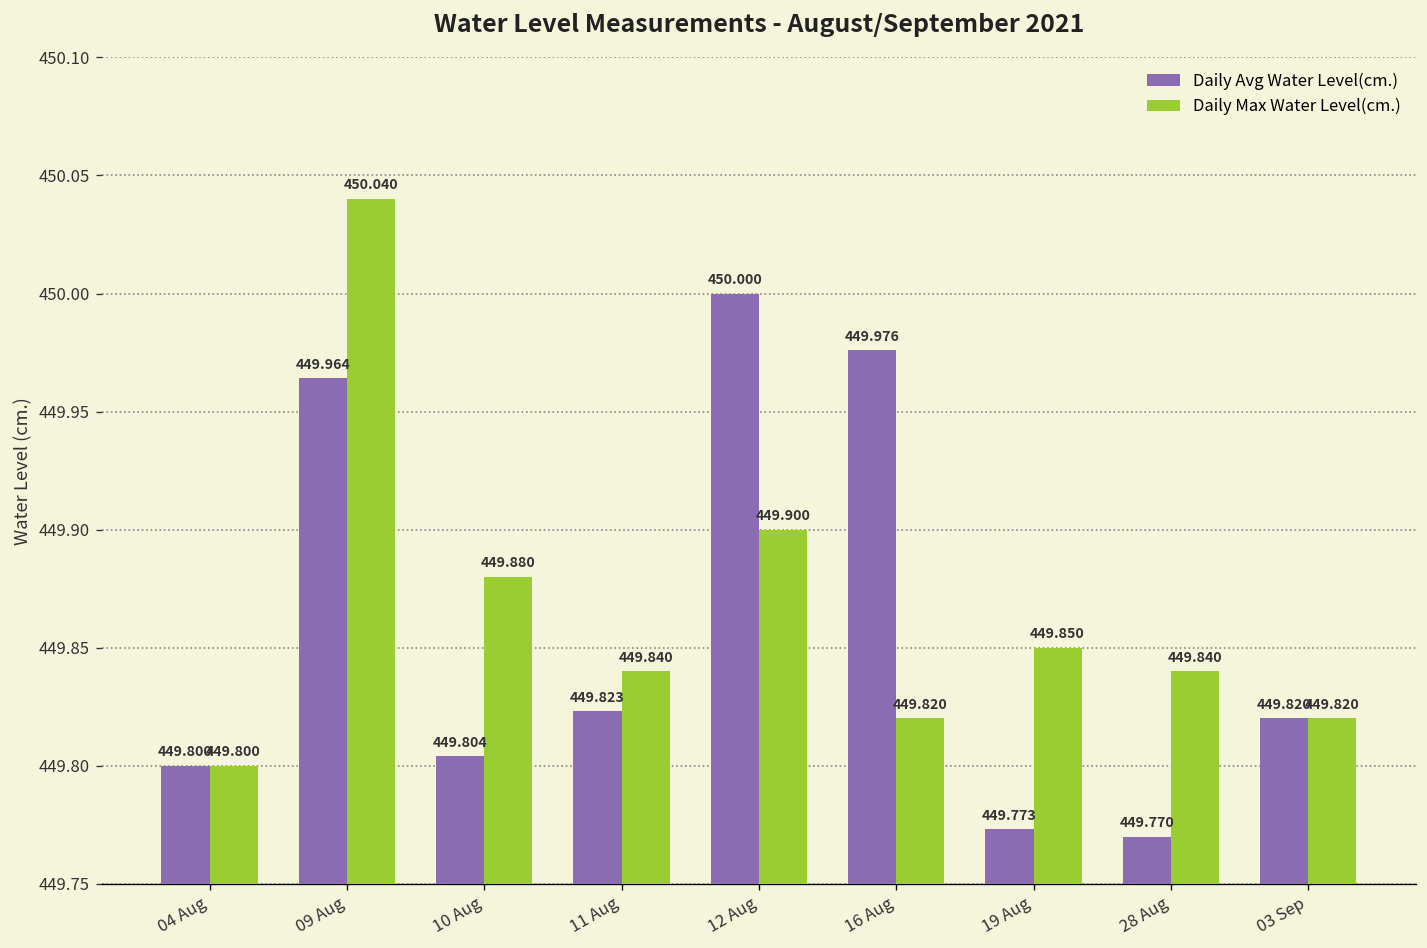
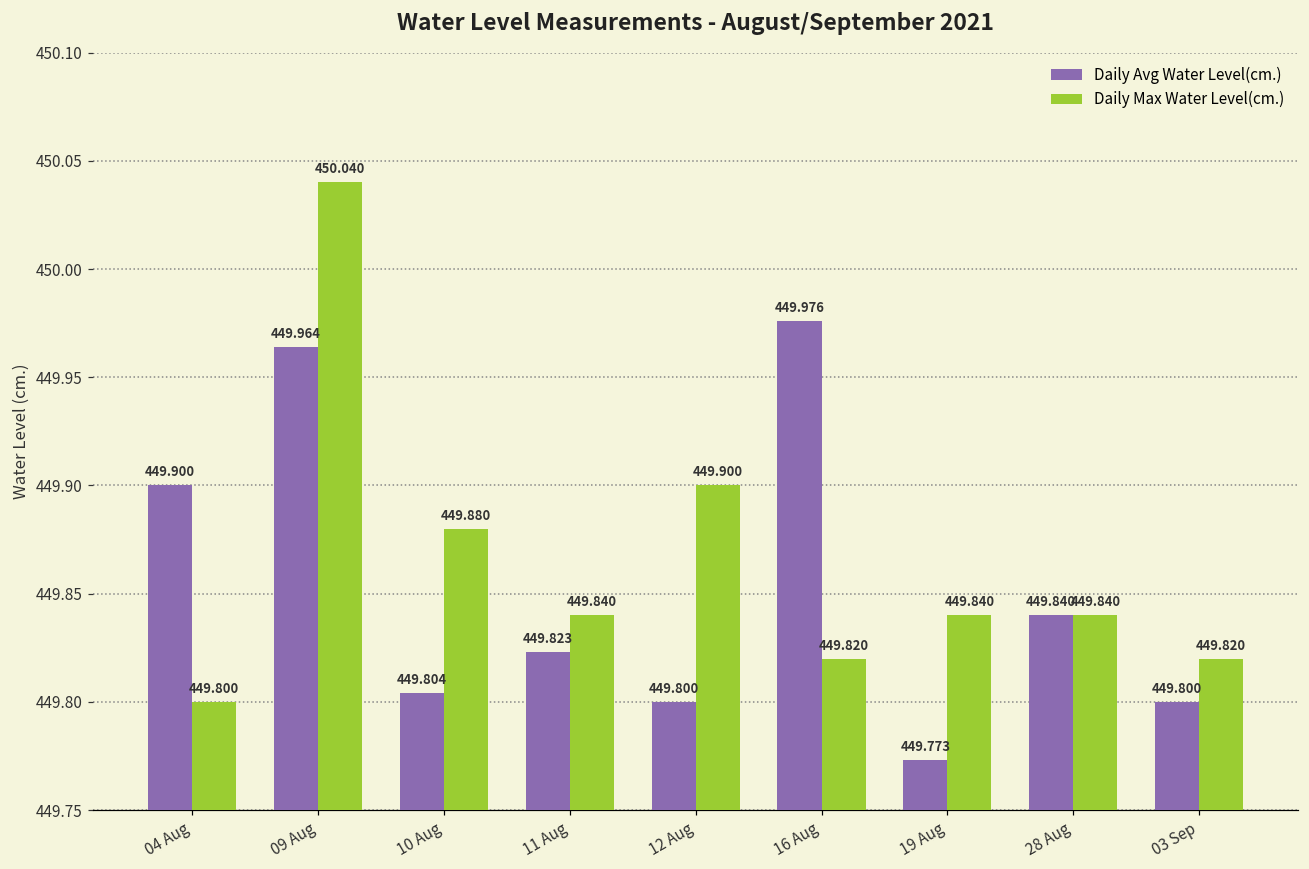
  {
    "Daily Avg Water Level(cm.)": {
-     "04 Aug": 449.800,
+     "04 Aug": 449.900,
      "09 Aug": 449.964,
      "10 Aug": 449.804,
      "11 Aug": 449.823,
-     "12 Aug": 450.000,
+     "12 Aug": 449.800,
      "16 Aug": 449.976,
      "19 Aug": 449.773,
-     "28 Aug": 449.770,
-     "03 Sep": 449.820
+     "28 Aug": 449.840,
+     "03 Sep": 449.800
    },
    "Daily Max Water Level(cm.)": {
      "04 Aug": 449.800,
      "09 Aug": 450.040,
      "10 Aug": 449.880,
      "11 Aug": 449.840,
      "12 Aug": 449.900,
      "16 Aug": 449.820,
-     "19 Aug": 449.850,
+     "19 Aug": 449.840,
      "28 Aug": 449.840,
      "03 Sep": 449.820
    }
  }
